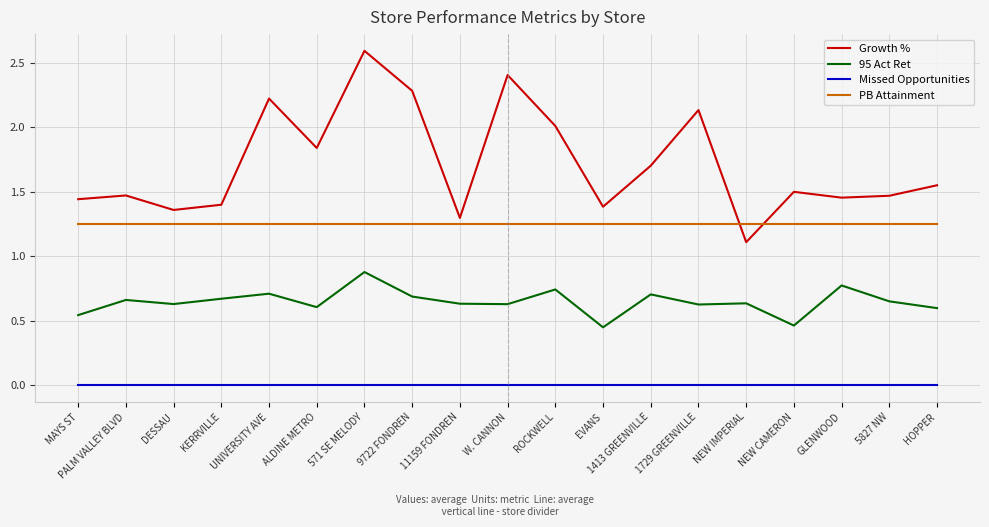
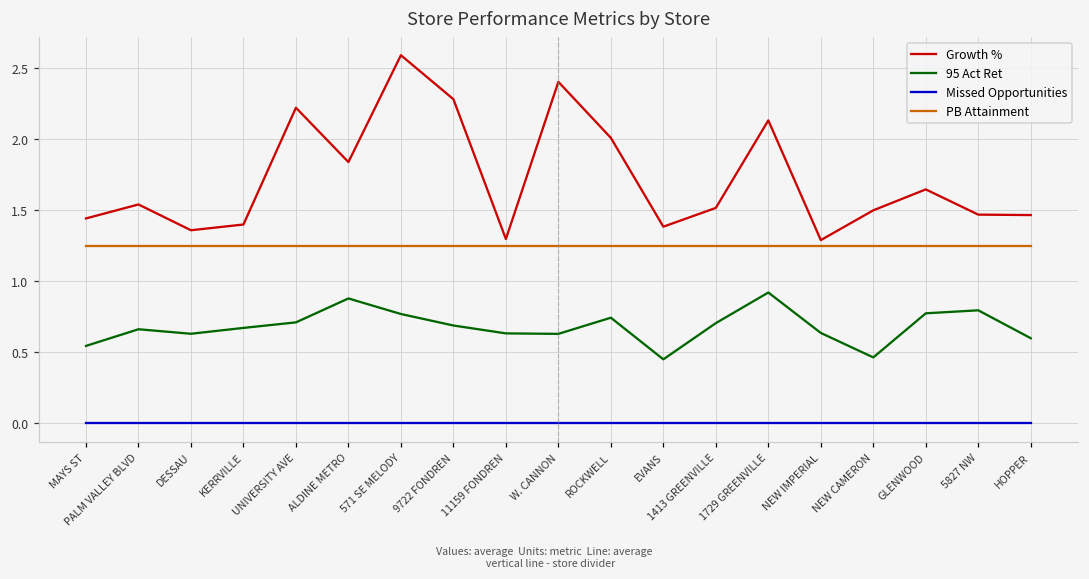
  {
    "Growth %": {
      "MAYS ST": 1.44,
-     "PALM VALLEY BLVD": 1.47,
+     "PALM VALLEY BLVD": 1.54,
      "DESSAU": 1.36,
      "KERRVILLE": 1.40,
      "UNIVERSITY AVE": 2.22,
      "ALDINE METRO": 1.84,
      "571 SE MELODY": 2.59,
      "9722 FONDREN": 2.28,
      "11159 FONDREN": 1.30,
      "W. CANNON": 2.41,
      "ROCKWELL": 2.01,
      "EVANS": 1.38,
-     "1413 GREENVILLE": 1.70,
+     "1413 GREENVILLE": 1.52,
      "1729 GREENVILLE": 2.13,
-     "NEW IMPERIAL": 1.11,
+     "NEW IMPERIAL": 1.29,
      "NEW CAMERON": 1.50,
-     "GLENWOOD": 1.45,
+     "GLENWOOD": 1.65,
      "5827 NW": 1.47,
-     "HOPPER": 1.55
+     "HOPPER": 1.47
    },
    "95 Act Ret": {
      "MAYS ST": 0.54,
      "PALM VALLEY BLVD": 0.66,
      "DESSAU": 0.63,
      "KERRVILLE": 0.67,
      "UNIVERSITY AVE": 0.71,
-     "ALDINE METRO": 0.61,
-     "571 SE MELODY": 0.88,
+     "ALDINE METRO": 0.88,
+     "571 SE MELODY": 0.77,
      "9722 FONDREN": 0.69,
      "11159 FONDREN": 0.63,
      "W. CANNON": 0.63,
      "ROCKWELL": 0.74,
      "EVANS": 0.45,
      "1413 GREENVILLE": 0.70,
-     "1729 GREENVILLE": 0.63,
+     "1729 GREENVILLE": 0.92,
      "NEW IMPERIAL": 0.64,
      "NEW CAMERON": 0.46,
      "GLENWOOD": 0.77,
-     "5827 NW": 0.65,
+     "5827 NW": 0.80,
      "HOPPER": 0.60
    },
    "Missed Opportunities": {
      "MAYS ST": 0.00,
      "PALM VALLEY BLVD": 0.00,
      "DESSAU": 0.00,
      "KERRVILLE": 0.00,
      "UNIVERSITY AVE": 0.00,
      "ALDINE METRO": 0.00,
      "571 SE MELODY": 0.00,
      "9722 FONDREN": 0.00,
      "11159 FONDREN": 0.00,
      "W. CANNON": 0.00,
      "ROCKWELL": 0.00,
      "EVANS": 0.00,
      "1413 GREENVILLE": 0.00,
      "1729 GREENVILLE": 0.00,
      "NEW IMPERIAL": 0.00,
      "NEW CAMERON": 0.00,
      "GLENWOOD": 0.00,
      "5827 NW": 0.00,
      "HOPPER": 0.00
    },
    "PB Attainment": {
      "MAYS ST": 1.25,
      "PALM VALLEY BLVD": 1.25,
      "DESSAU": 1.25,
      "KERRVILLE": 1.25,
      "UNIVERSITY AVE": 1.25,
      "ALDINE METRO": 1.25,
      "571 SE MELODY": 1.25,
      "9722 FONDREN": 1.25,
      "11159 FONDREN": 1.25,
      "W. CANNON": 1.25,
      "ROCKWELL": 1.25,
      "EVANS": 1.25,
      "1413 GREENVILLE": 1.25,
      "1729 GREENVILLE": 1.25,
      "NEW IMPERIAL": 1.25,
      "NEW CAMERON": 1.25,
      "GLENWOOD": 1.25,
      "5827 NW": 1.25,
      "HOPPER": 1.25
    }
  }
